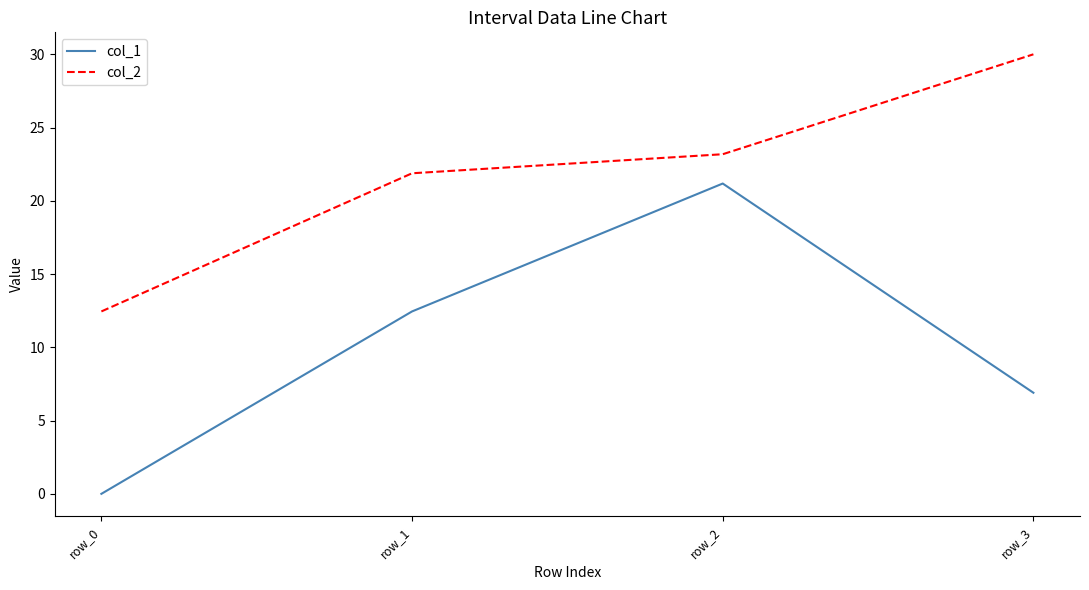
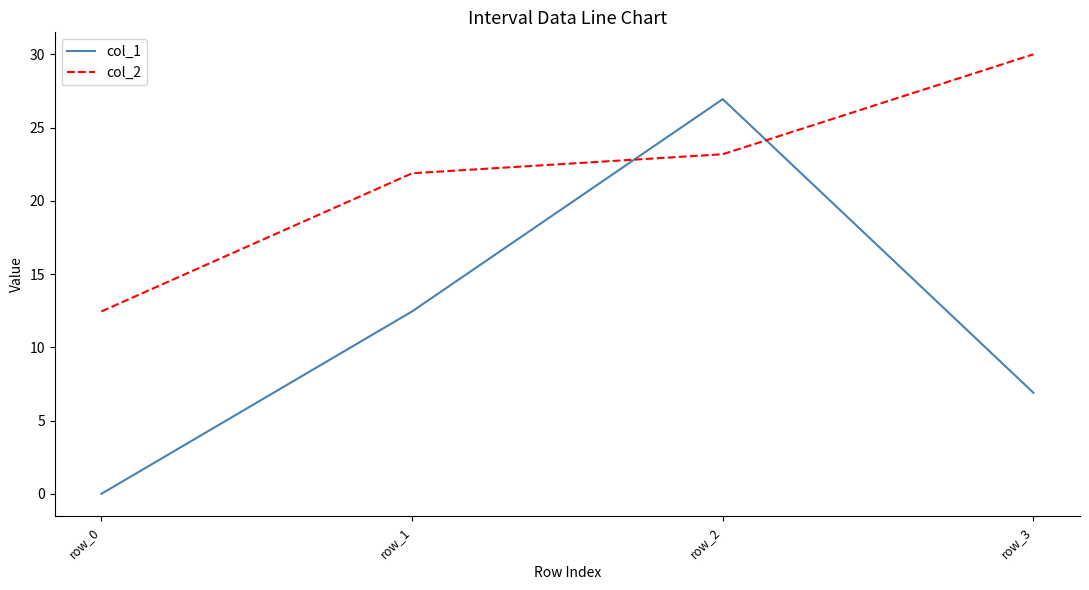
  {
    "col_1": {
      "row_0": 0.0,
      "row_1": 12.5,
-     "row_2": 21.2,
+     "row_2": 26.9,
      "row_3": 6.9
    },
    "col_2": {
      "row_0": 12.5,
      "row_1": 21.9,
      "row_2": 23.2,
      "row_3": 30.0
    }
  }
